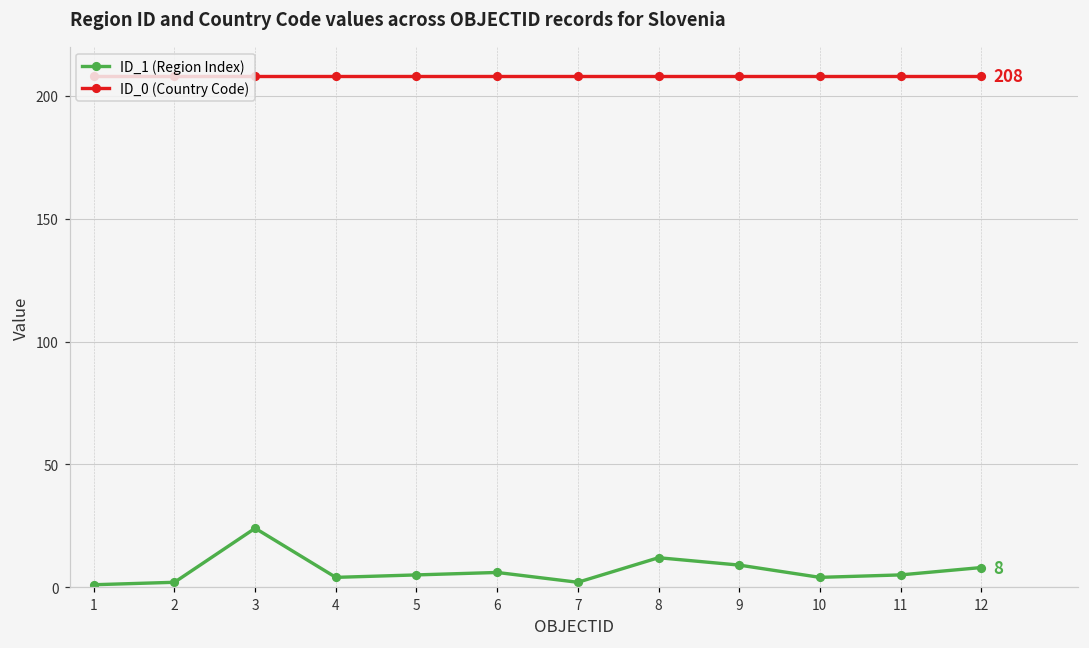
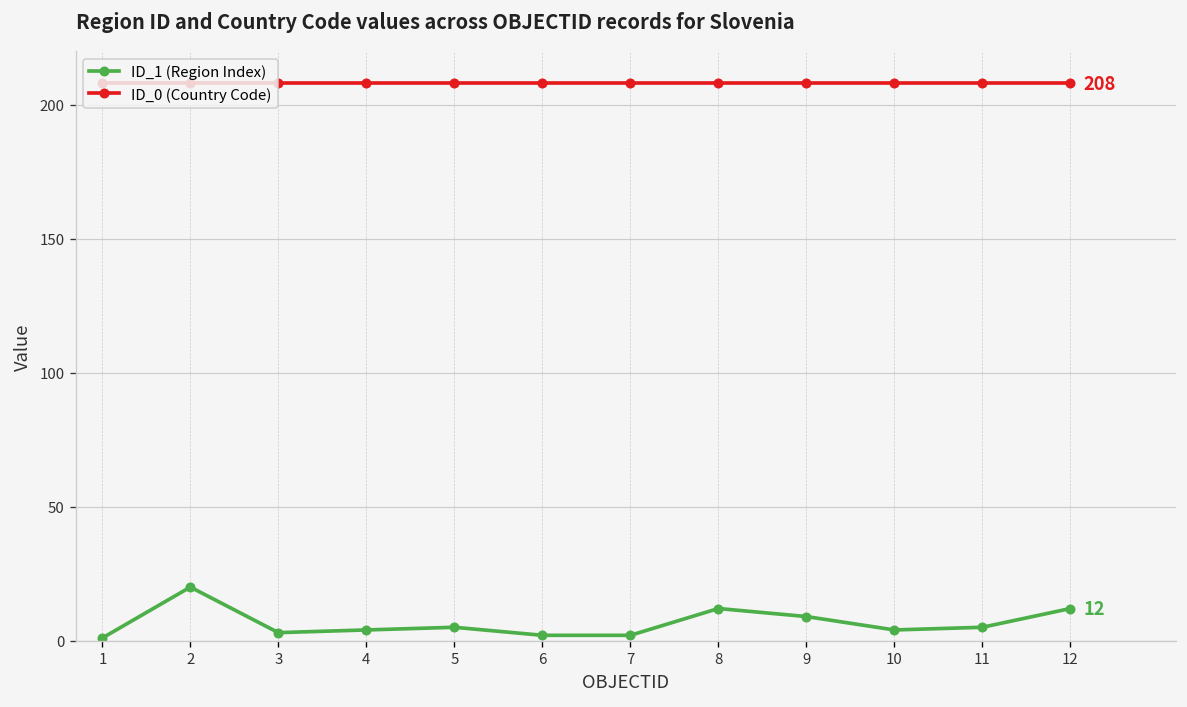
  {
    "ID_1 (Region Index)": {
-     "2": 2,
-     "3": 24,
-     "6": 6,
-     "12": 8
+     "2": 20,
+     "3": 3,
+     "6": 2,
+     "12": 12
    },
    "ID_0 (Country Code)": {
      "12": 208
    }
  }
